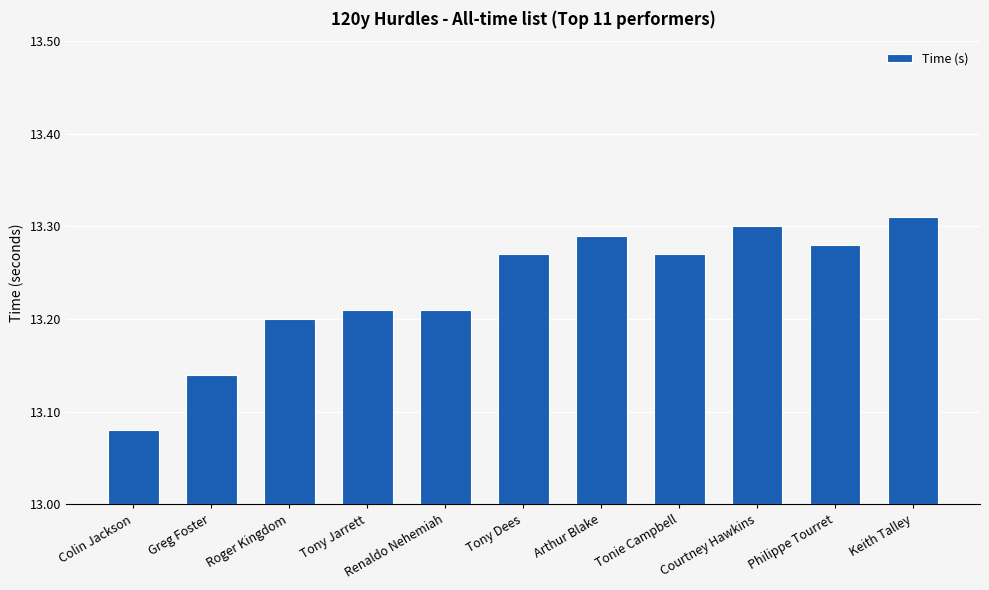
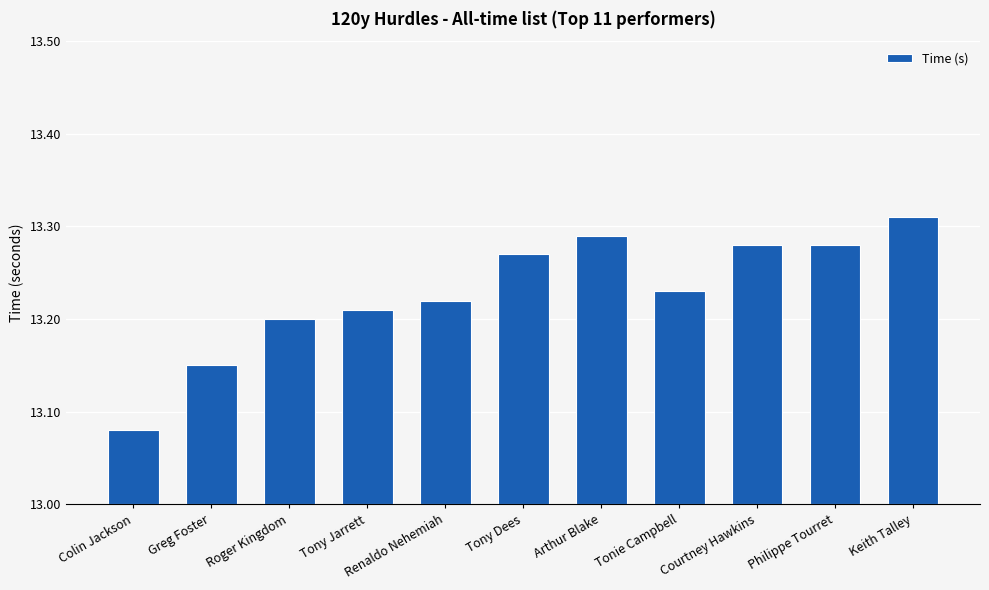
  {
    "Colin Jackson": 13.08,
-   "Greg Foster": 13.14,
+   "Greg Foster": 13.15,
    "Roger Kingdom": 13.20,
    "Tony Jarrett": 13.21,
-   "Renaldo Nehemiah": 13.21,
+   "Renaldo Nehemiah": 13.22,
    "Tony Dees": 13.27,
    "Arthur Blake": 13.29,
-   "Tonie Campbell": 13.27,
-   "Courtney Hawkins": 13.30,
+   "Tonie Campbell": 13.23,
+   "Courtney Hawkins": 13.28,
    "Philippe Tourret": 13.28,
    "Keith Talley": 13.31
  }
